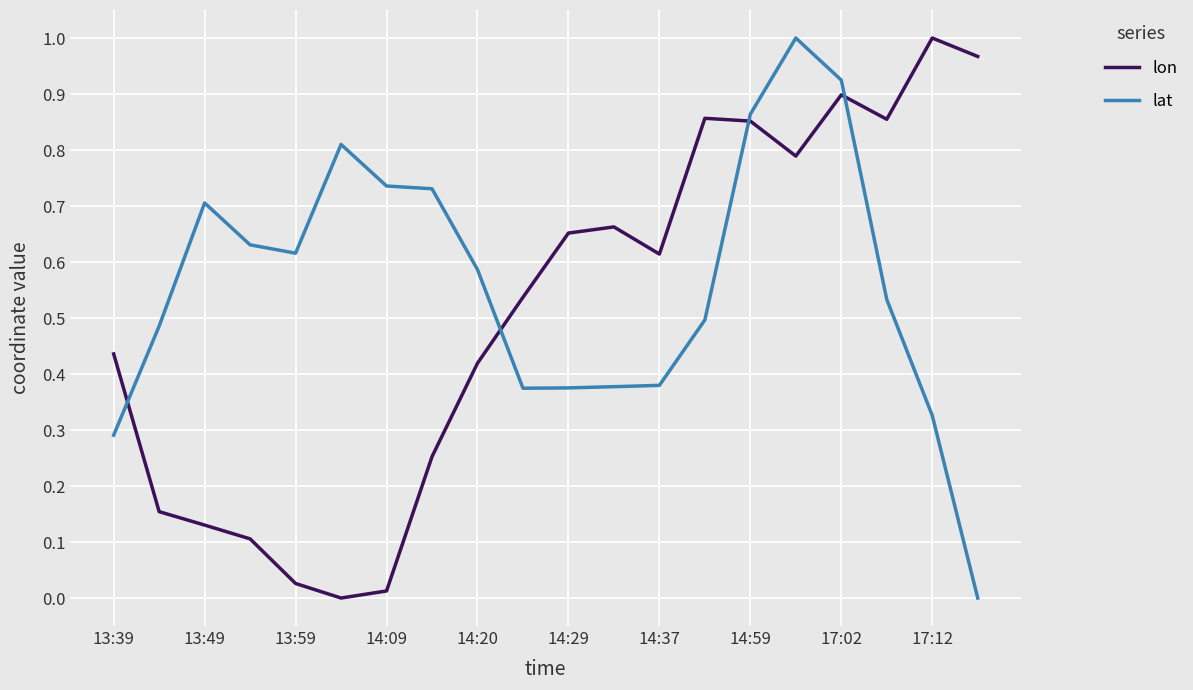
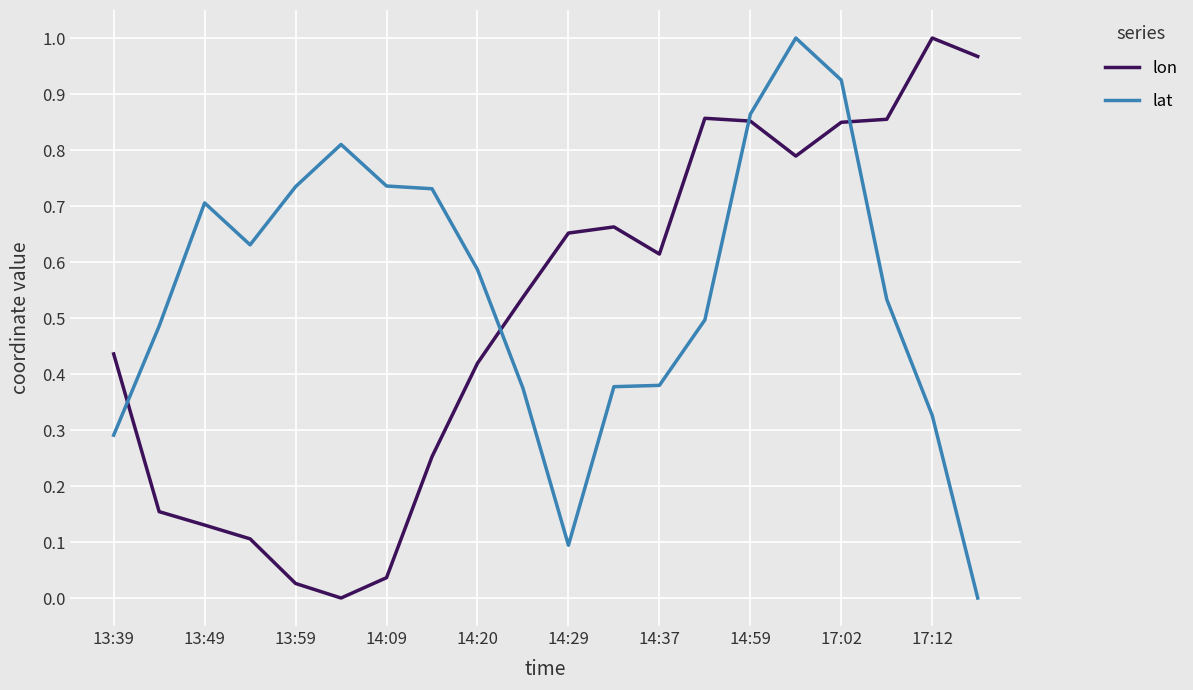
  {
    "lon": {
      "13:39": 0.44,
      "13:49": 0.13,
      "13:59": 0.03,
-     "14:09": 0.01,
+     "14:09": 0.04,
      "14:20": 0.42,
      "14:29": 0.65,
      "14:37": 0.61,
      "14:59": 0.85,
-     "17:02": 0.90,
+     "17:02": 0.85,
      "17:12": 1.00
    },
    "lat": {
      "13:39": 0.29,
      "13:49": 0.71,
-     "13:59": 0.62,
+     "13:59": 0.73,
      "14:09": 0.74,
      "14:20": 0.59,
-     "14:29": 0.38,
+     "14:29": 0.09,
      "14:37": 0.38,
      "14:59": 0.86,
      "17:02": 0.92,
      "17:12": 0.33
    }
  }
